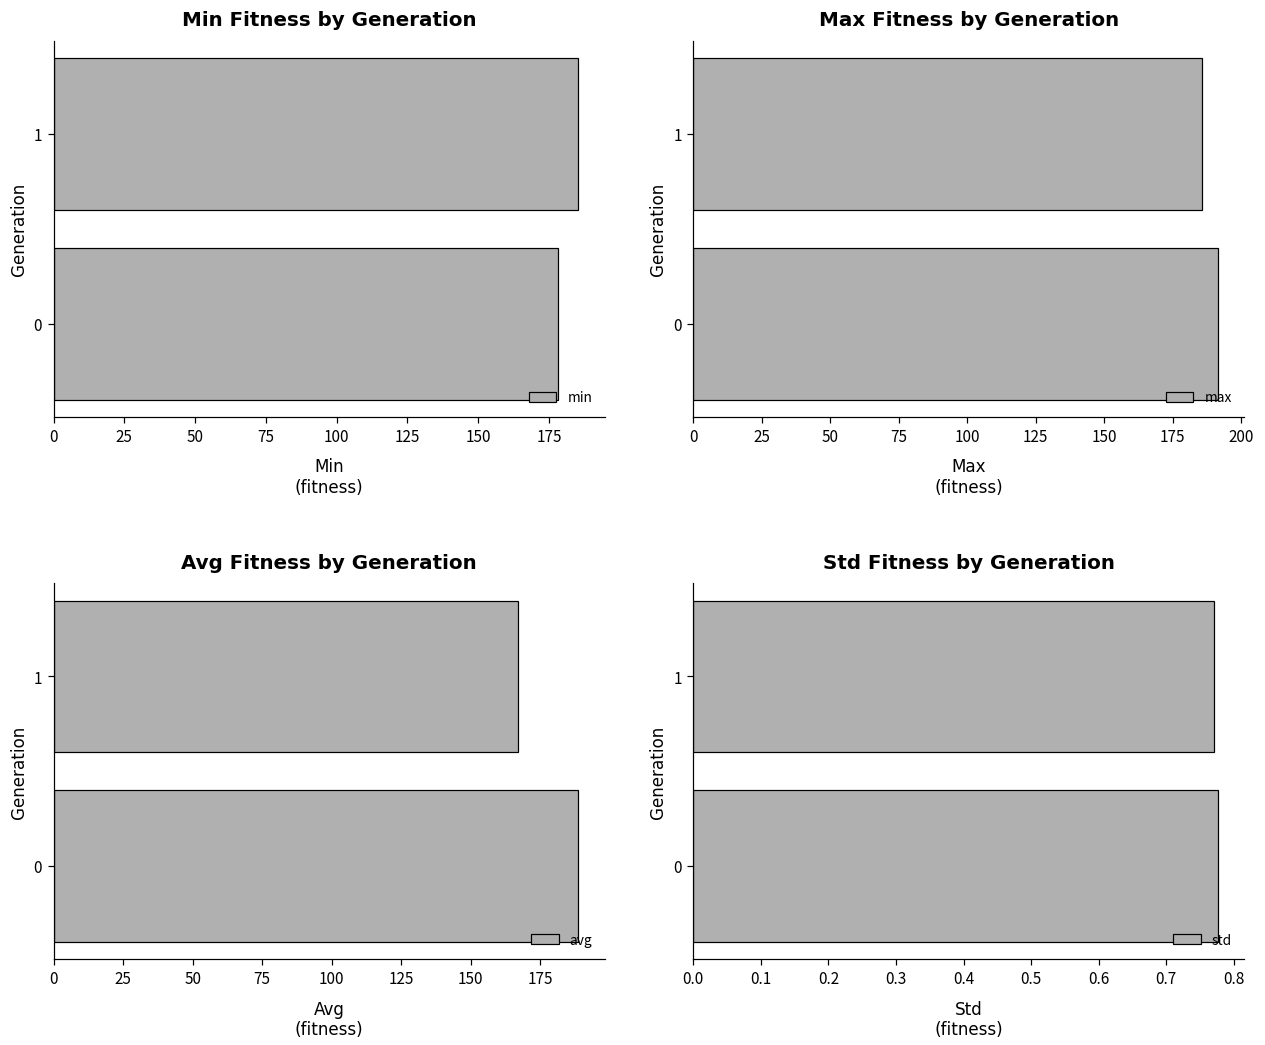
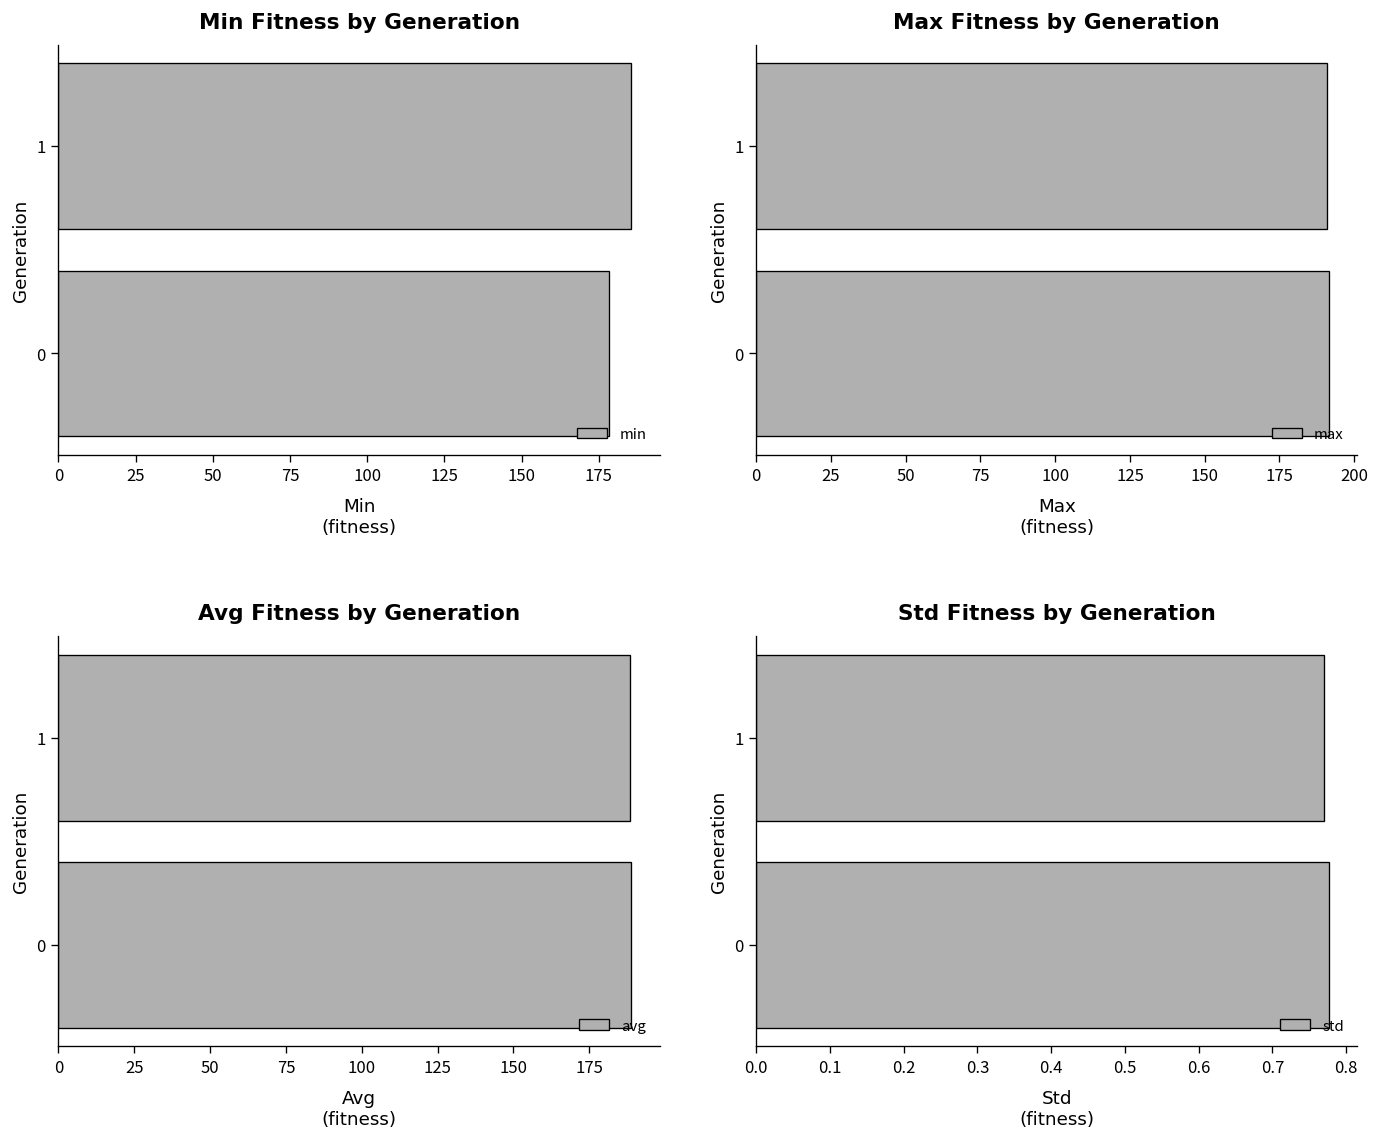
  {
    "Min Fitness by Generation": {
      "1": 185,
      "0": 178
    },
    "Max Fitness by Generation": {
-     "1": 186,
+     "1": 191,
      "0": 191
    },
    "Avg Fitness by Generation": {
-     "1": 167,
+     "1": 188,
      "0": 189
    },
    "Std Fitness by Generation": {
      "1": 0.77,
      "0": 0.78
    }
  }
